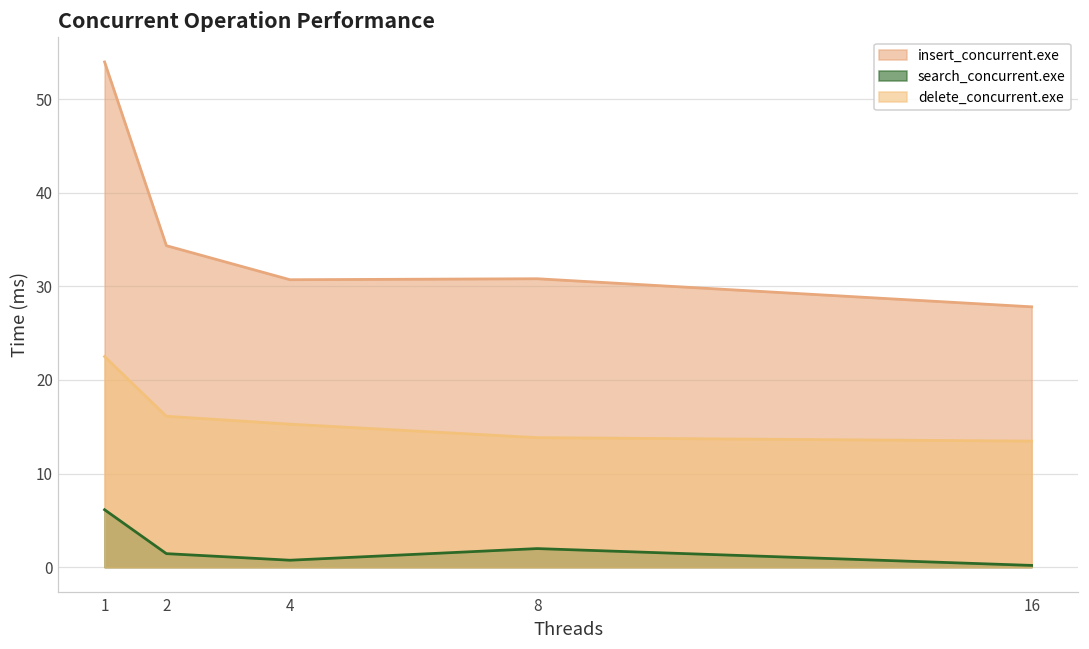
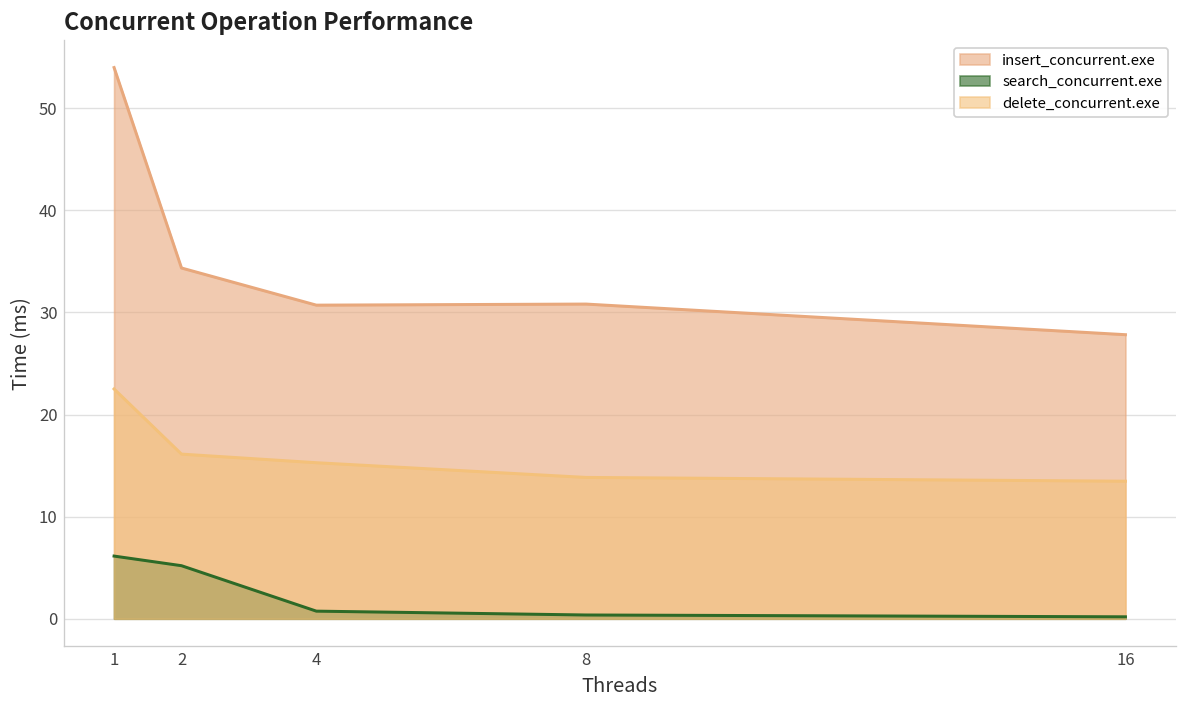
  {
    "search_concurrent.exe": {
      "1": 6,
-     "2": 1,
+     "2": 5,
      "4": 1,
-     "8": 2,
+     "8": 0,
      "16": 0
    }
  }
